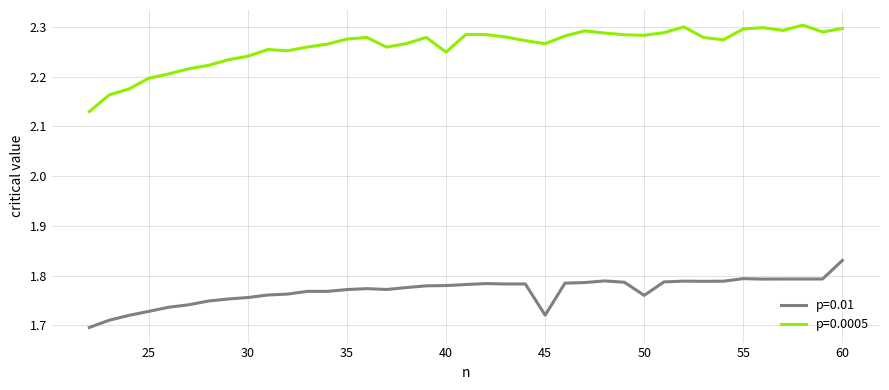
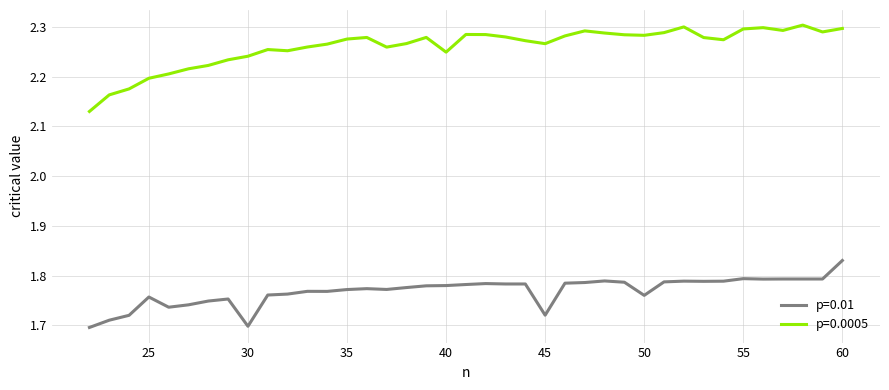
  {
    "p=0.01": {
-     "25": 1.73,
-     "30": 1.76,
+     "25": 1.76,
+     "30": 1.70,
      "35": 1.77,
      "40": 1.78,
      "45": 1.72,
      "50": 1.76,
      "55": 1.79,
      "60": 1.83
    },
    "p=0.0005": {
      "25": 2.20,
      "30": 2.24,
      "35": 2.28,
      "40": 2.25,
      "45": 2.27,
      "50": 2.28,
      "55": 2.30,
      "60": 2.30
    }
  }
